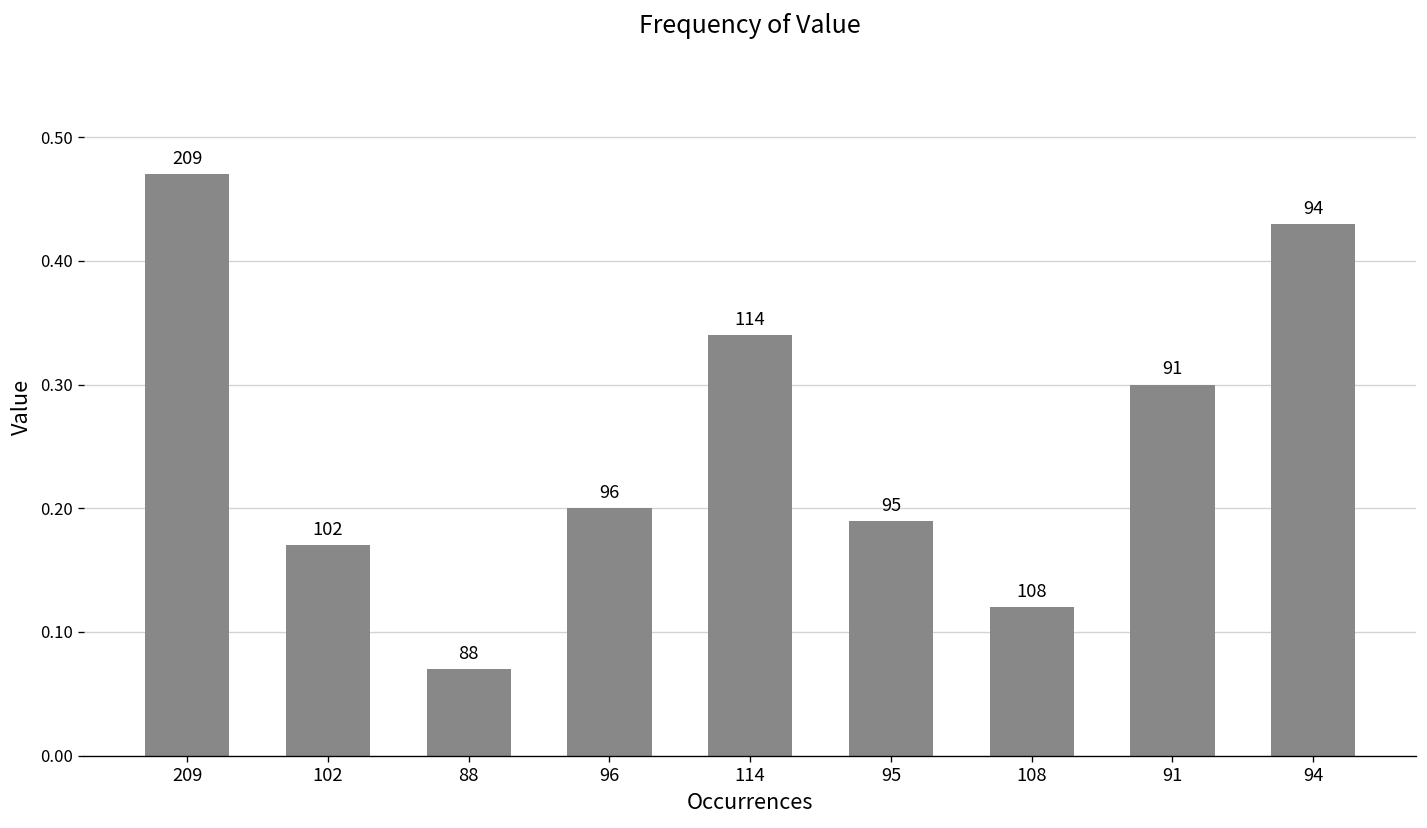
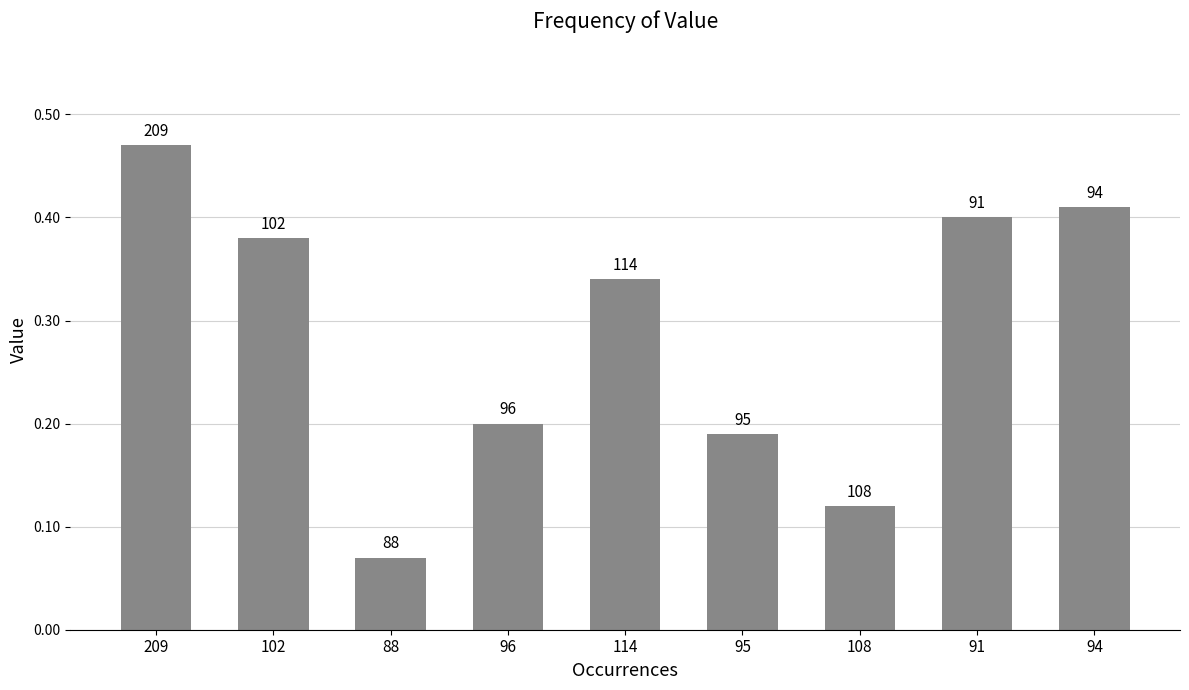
  {
-   "102": 0.17,
-   "91": 0.3,
-   "94": 0.43
+   "102": 0.38,
+   "91": 0.4,
+   "94": 0.41
  }
